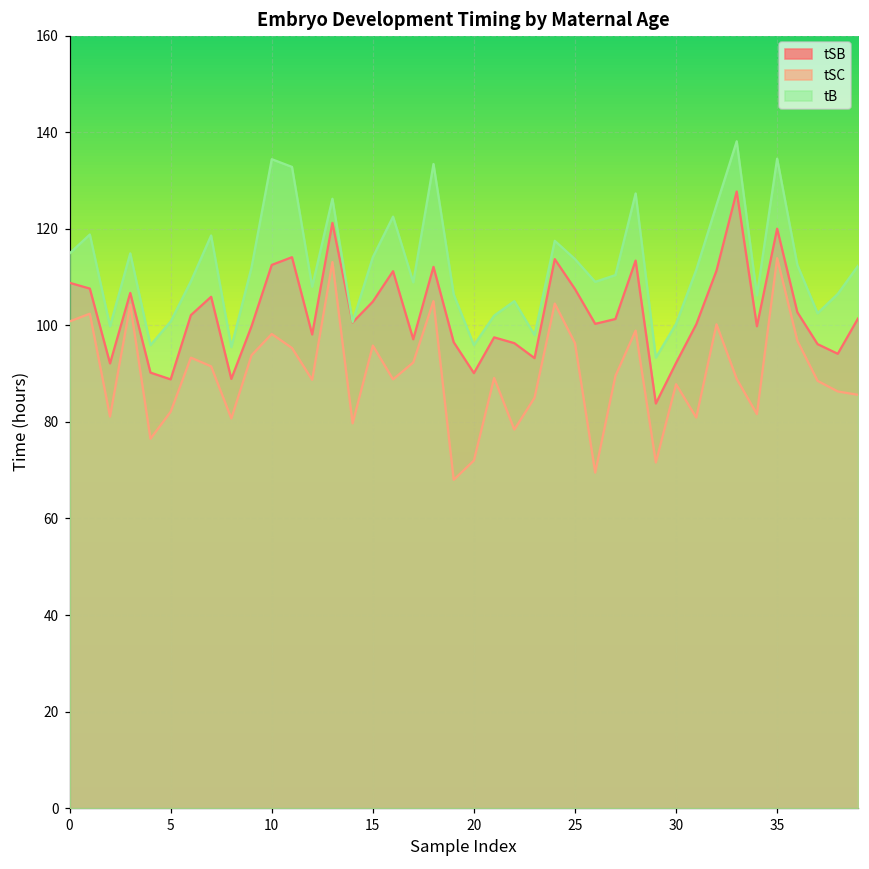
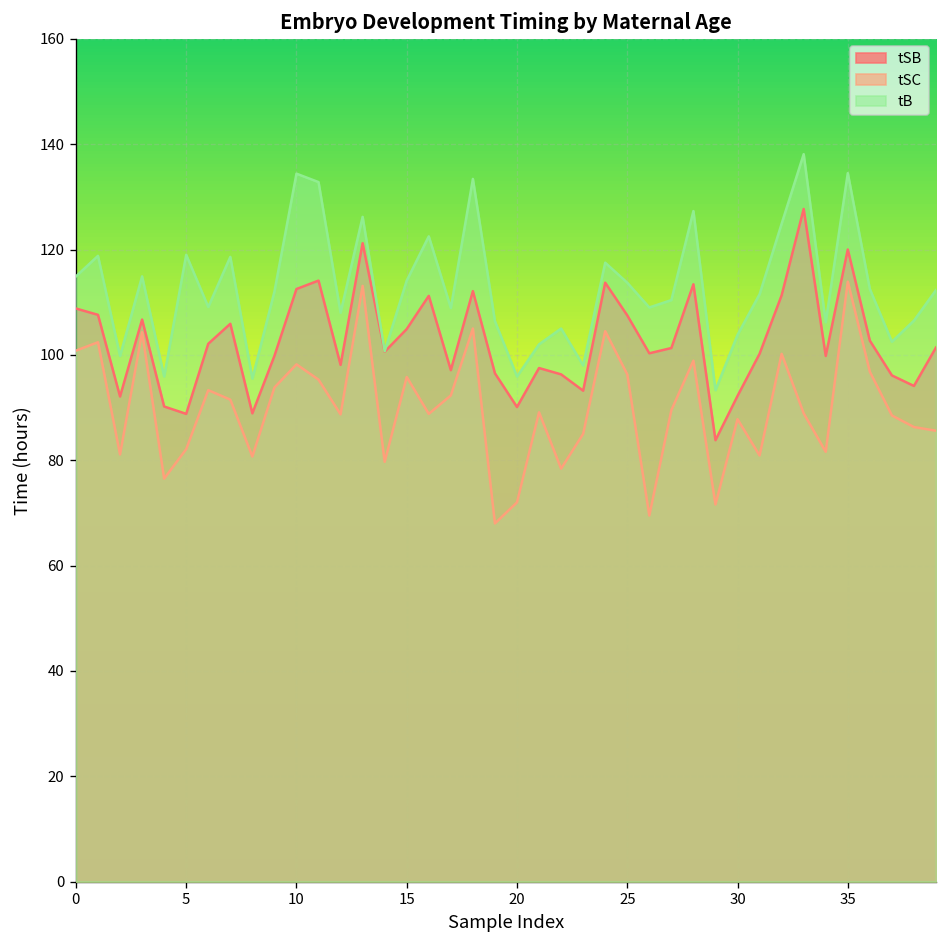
  {
    "tB": {
      "0": 115,
-     "5": 101,
+     "5": 119,
      "10": 134,
      "15": 114,
      "20": 96,
      "25": 114,
-     "30": 100,
+     "30": 104,
      "35": 135
    }
  }
